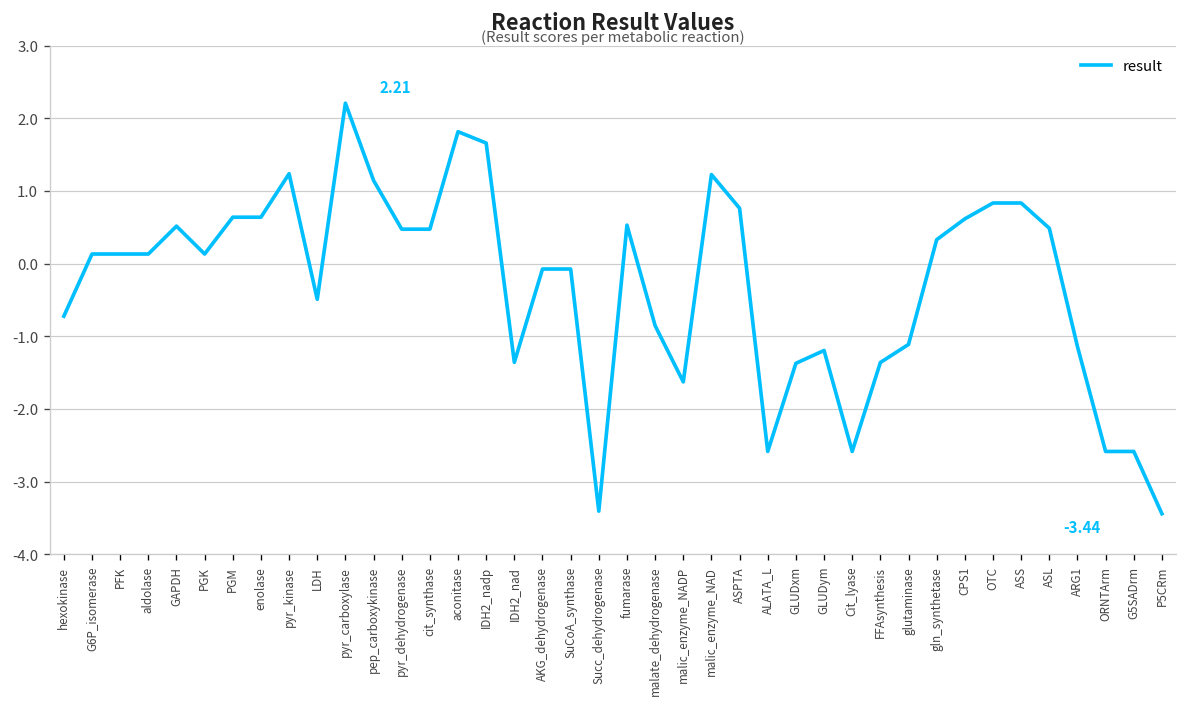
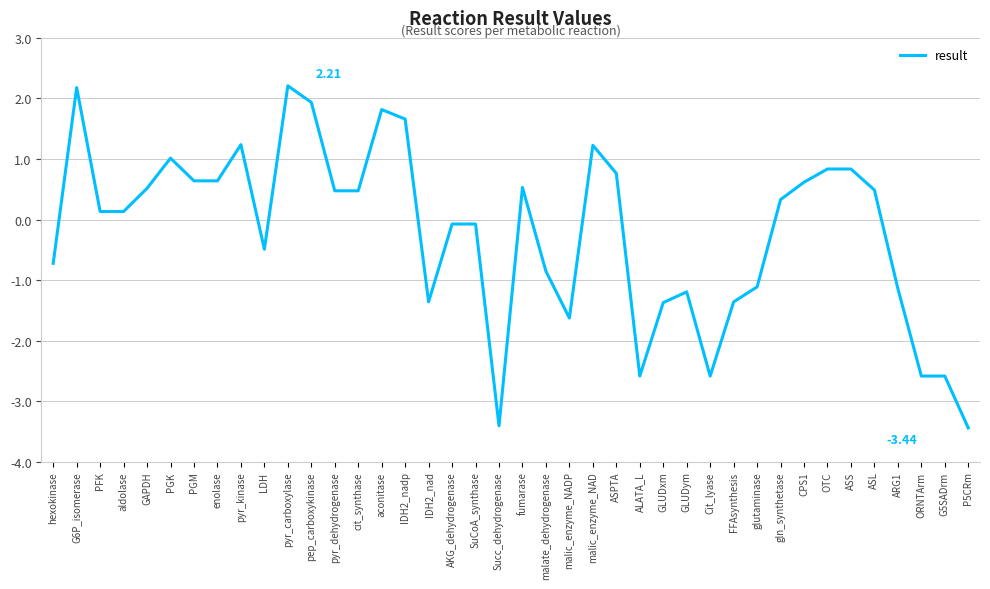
  {
    "hexokinase": -0.7,
-   "G6P_isomerase": 0.1,
+   "G6P_isomerase": 2.2,
    "PFK": 0.1,
    "aldolase": 0.1,
    "GAPDH": 0.5,
-   "PGK": 0.1,
+   "PGK": 1.0,
    "PGM": 0.6,
    "enolase": 0.6,
    "pyr_kinase": 1.2,
    "LDH": -0.5,
    "pyr_carboxylase": 2.2,
-   "pep_carboxykinase": 1.1,
+   "pep_carboxykinase": 1.9,
    "pyr_dehydrogenase": 0.5,
    "cit_synthase": 0.5,
    "aconitase": 1.8,
    "IDH2_nadp": 1.7,
    "IDH2_nad": -1.4,
    "AKG_dehydrogenase": -0.1,
    "SuCoA_synthase": -0.1,
    "Succ_dehydrogenase": -3.4,
    "fumarase": 0.5,
    "malate_dehydrogenase": -0.9,
    "malic_enzyme_NADP": -1.6,
    "malic_enzyme_NAD": 1.2,
    "ASPTA": 0.8,
    "ALATA_L": -2.6,
    "GLUDxm": -1.4,
    "GLUDym": -1.2,
    "Cit_lyase": -2.6,
    "FFAsynthesis": -1.4,
    "glutaminase": -1.1,
    "gln_synthetase": 0.3,
    "CPS1": 0.6,
    "OTC": 0.8,
    "ASS": 0.8,
    "ASL": 0.5,
    "ARG1": -1.1,
    "ORNTArm": -2.6,
    "G5SADrm": -2.6,
    "P5CRm": -3.4
  }
